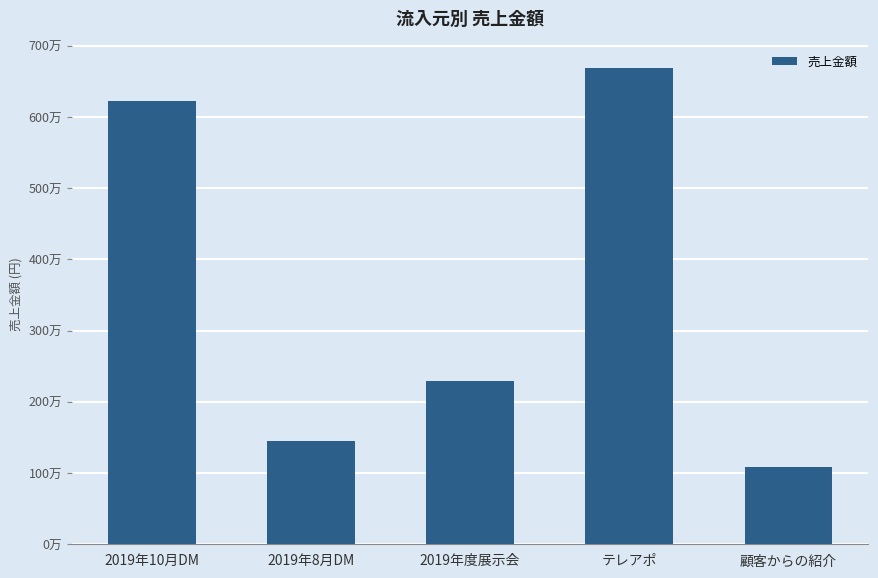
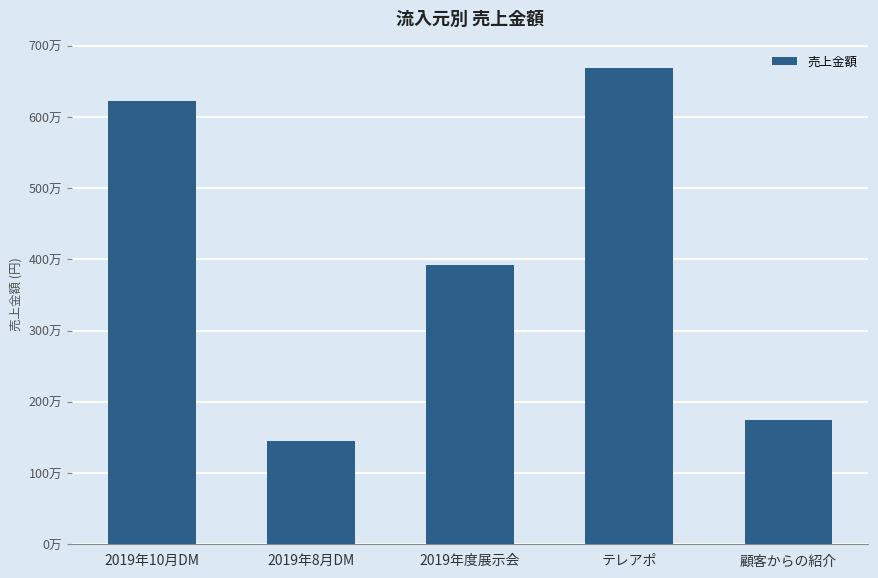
  {
    "2019年10月DM": "620万",
    "2019年8月DM": "150万",
-   "2019年度展示会": "230万",
+   "2019年度展示会": "390万",
    "テレアポ": "670万",
-   "顧客からの紹介": "110万"
+   "顧客からの紹介": "180万"
  }
